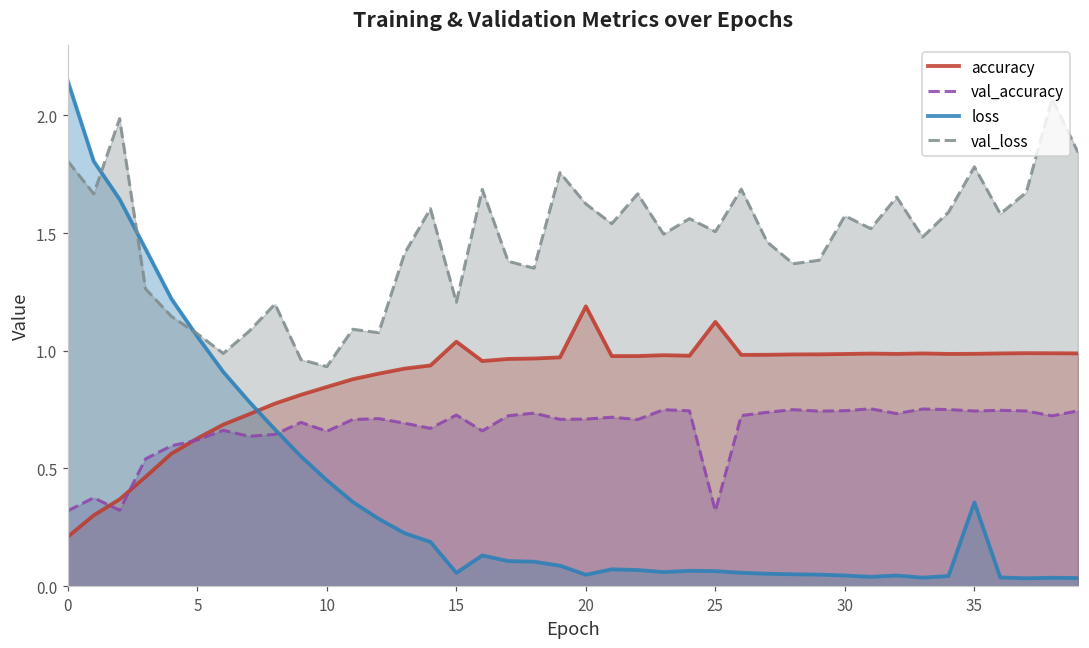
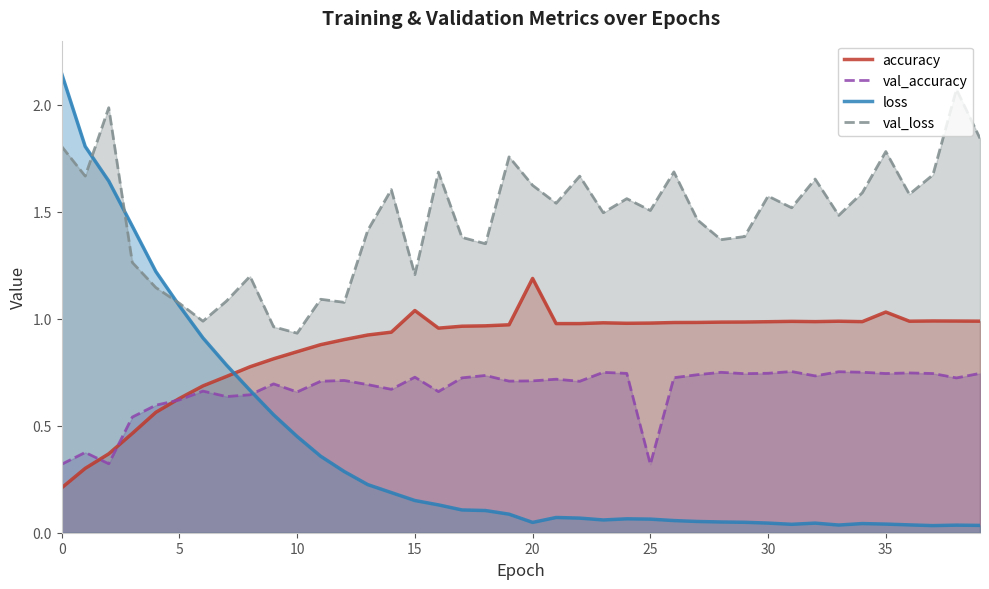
  {
    "accuracy": {
      "0": 0.21,
      "10": 0.85,
      "15": 1.04,
      "20": 1.19,
-     "25": 1.12,
+     "25": 0.98,
      "30": 0.99,
-     "35": 0.99
+     "35": 1.03
    },
    "val_accuracy": {
      "0": 0.32,
      "10": 0.66,
      "15": 0.73,
      "20": 0.71,
      "25": 0.32,
      "30": 0.75,
      "35": 0.74
    },
    "loss": {
      "0": 2.15,
      "10": 0.45,
-     "15": 0.06,
+     "15": 0.15,
      "20": 0.05,
      "25": 0.06,
      "30": 0.05,
-     "35": 0.36
+     "35": 0.04
    },
    "val_loss": {
      "0": 1.81,
      "10": 0.93,
      "15": 1.21,
      "20": 1.62,
      "25": 1.51,
      "30": 1.57,
      "35": 1.78
    }
  }
